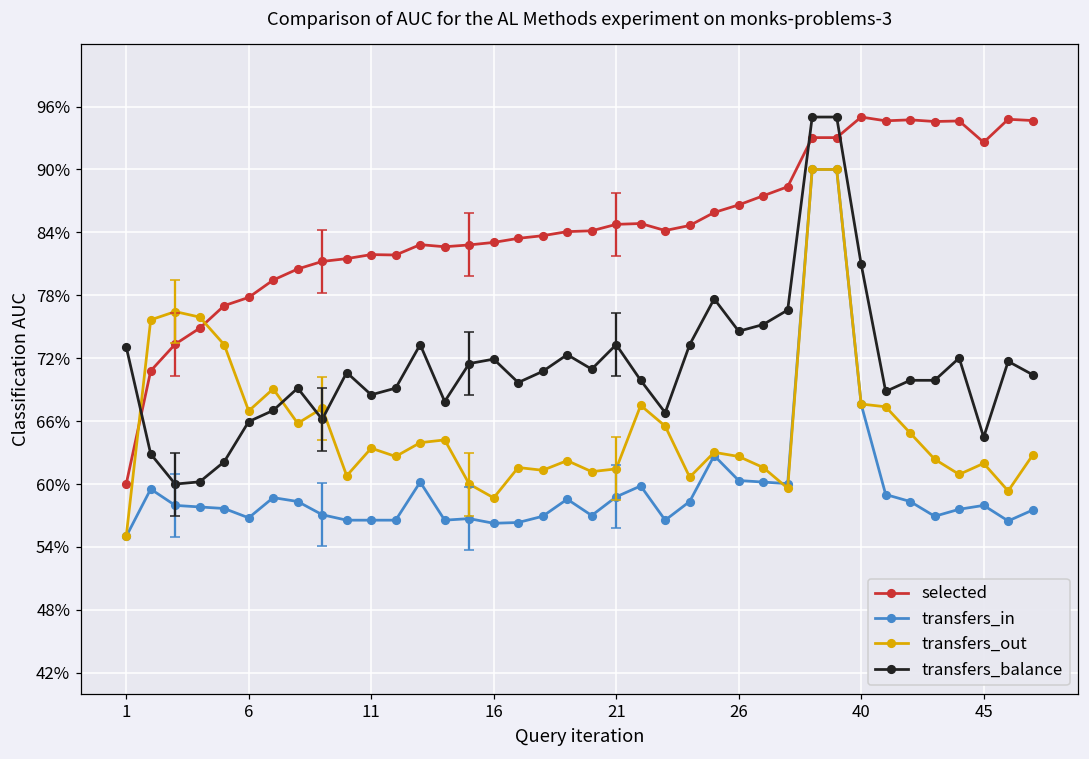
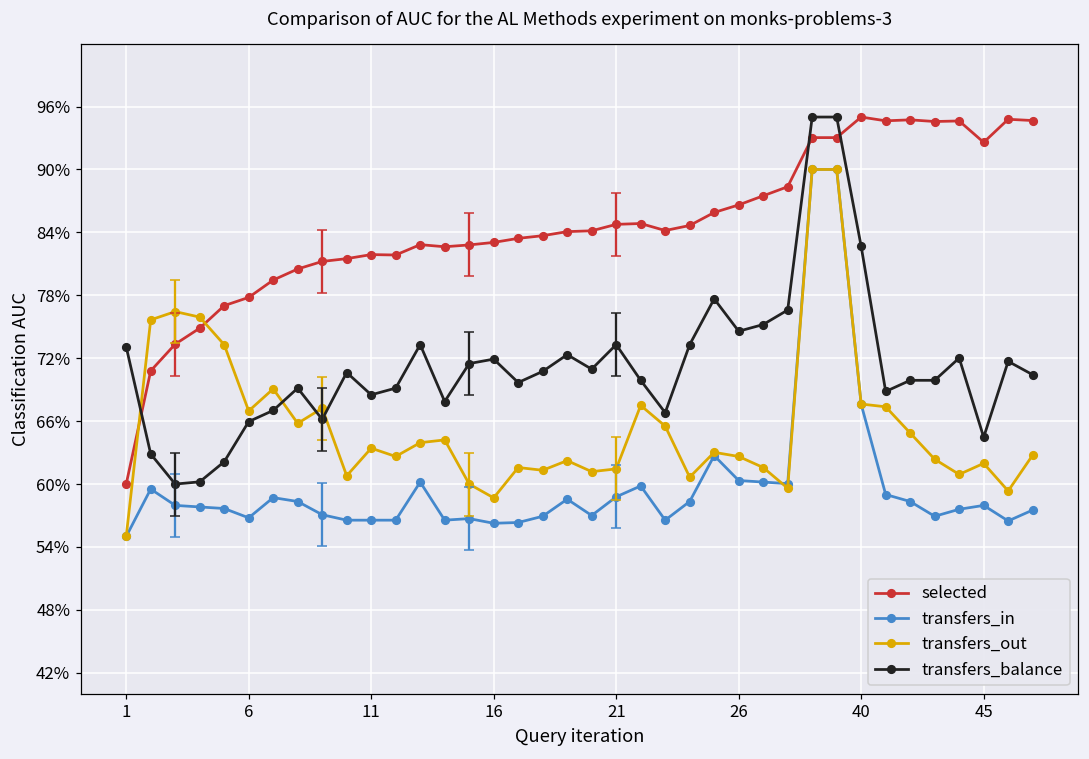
  {
    "selected": {
      "40": "95%",
      "45": "93%"
    },
    "transfers_out": {
      "45": "62%"
    },
    "transfers_balance": {
-     "40": "81%",
+     "40": "83%",
      "45": "64%"
    }
  }
